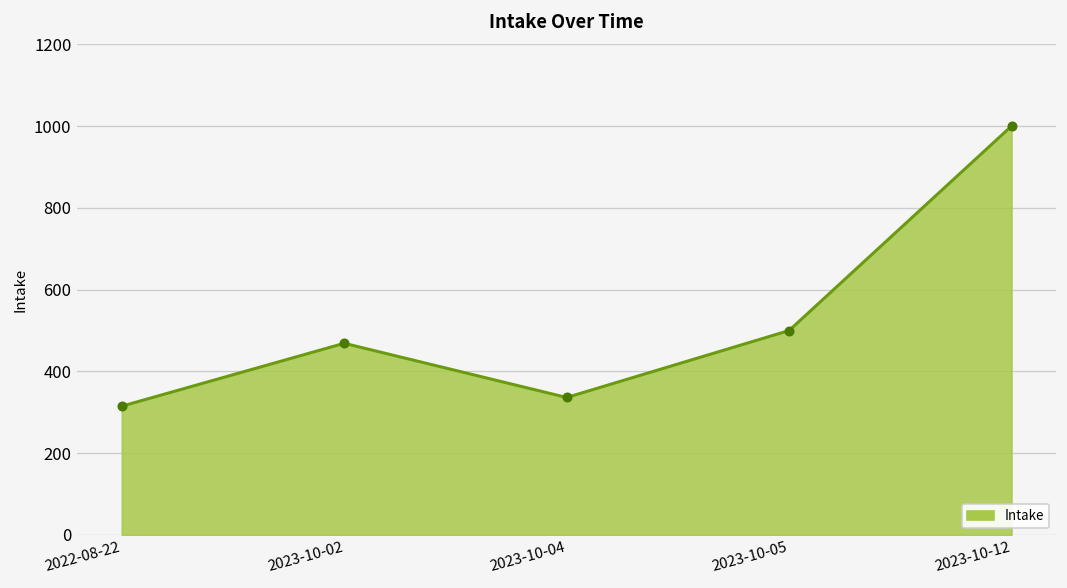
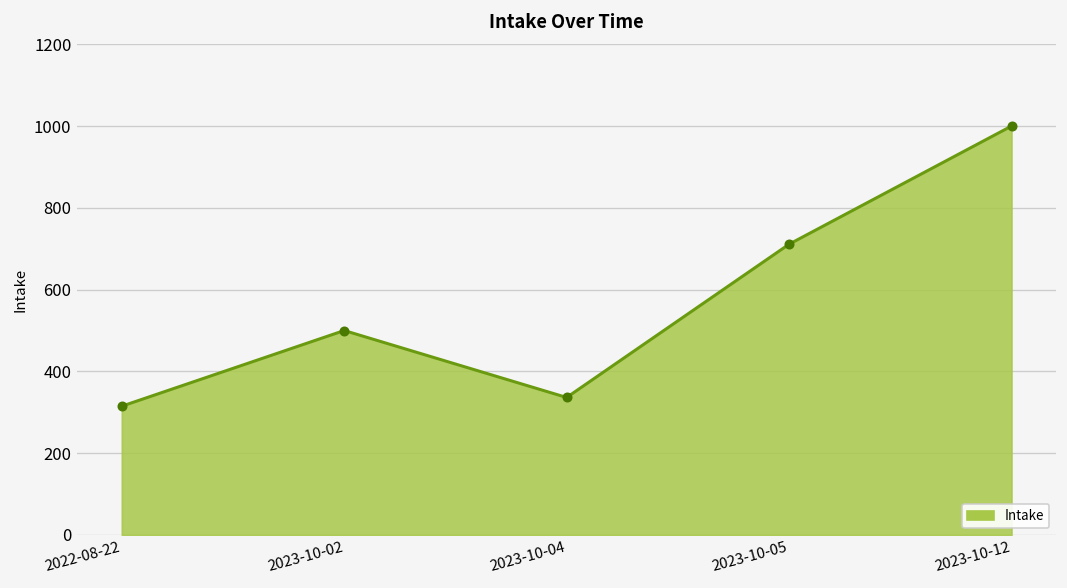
  {
    "2022-08-22": 320,
-   "2023-10-02": 470,
+   "2023-10-02": 500,
    "2023-10-04": 340,
-   "2023-10-05": 500,
+   "2023-10-05": 710,
    "2023-10-12": 1000
  }
